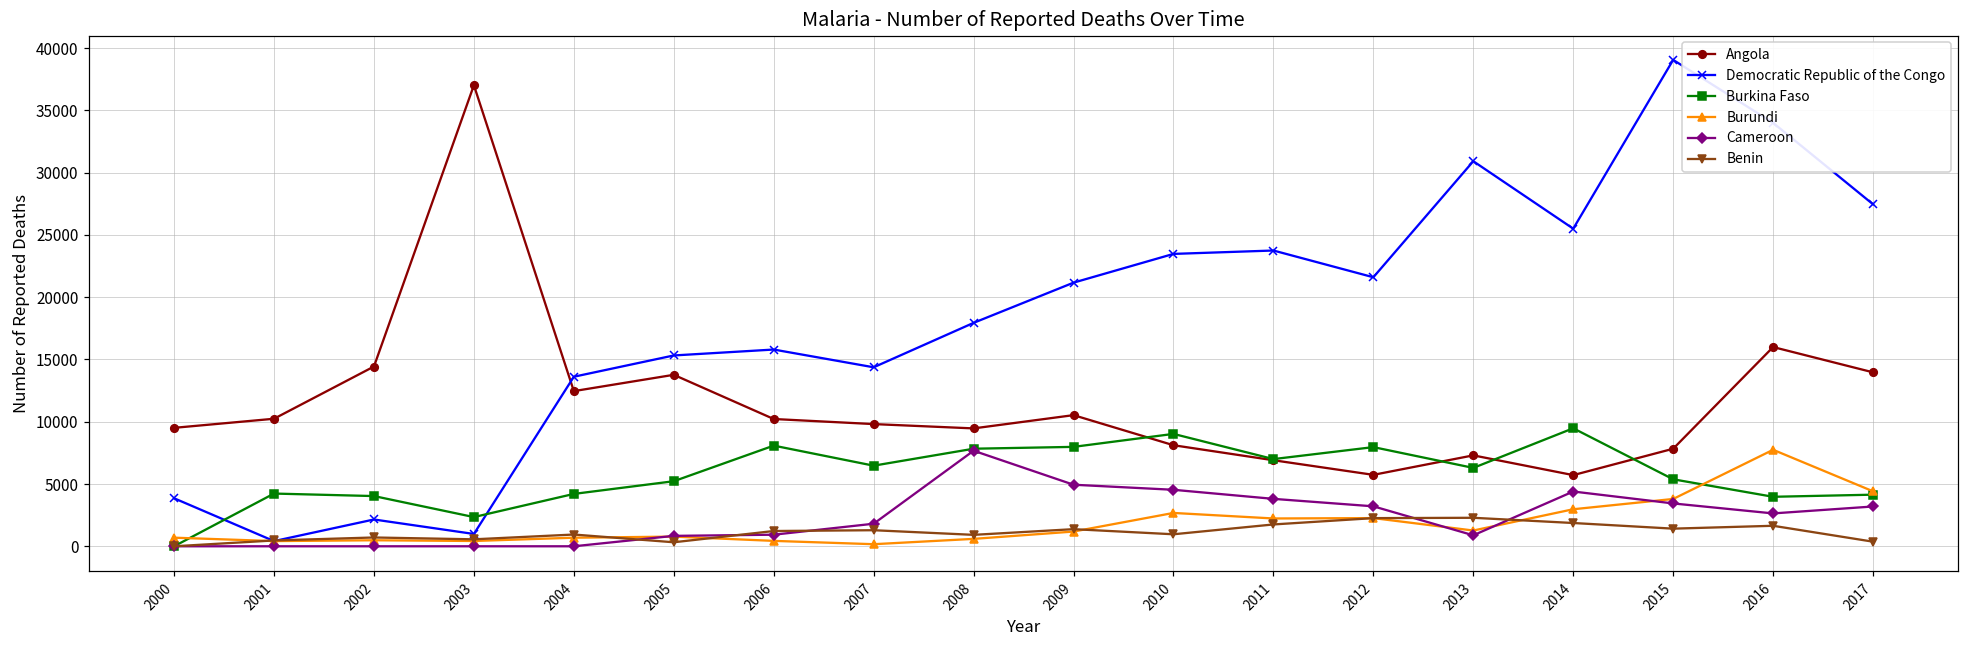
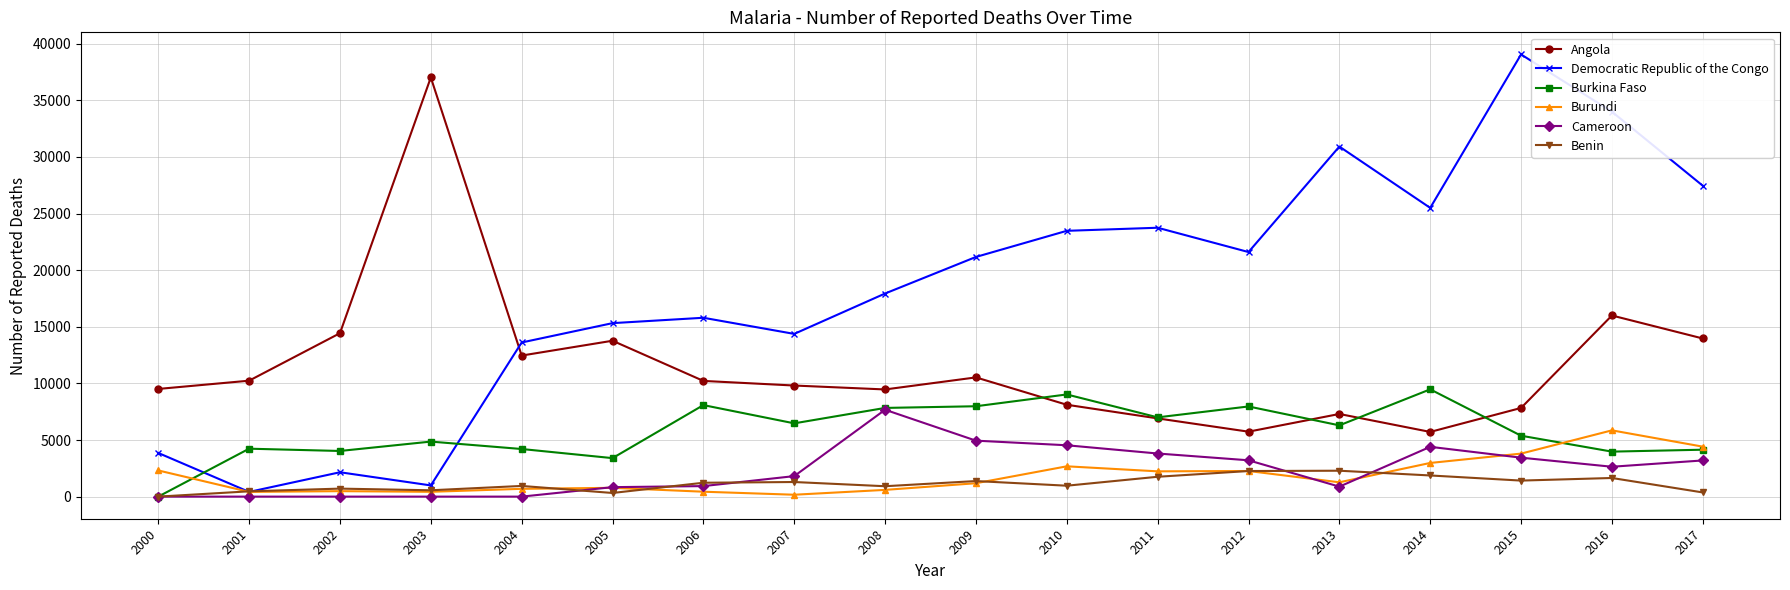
  {
    "Angola": {
      "2000": 9500,
      "2001": 10200,
      "2002": 14400,
      "2003": 37000,
      "2004": 12500,
      "2005": 13800,
      "2006": 10200,
      "2007": 9800,
      "2008": 9500,
      "2009": 10500,
      "2010": 8100,
      "2012": 5700,
      "2013": 7300,
      "2014": 5700,
      "2015": 7800,
      "2016": 16000,
      "2017": 14000
    },
    "Democratic Republic of the Congo": {
      "2000": 3900,
      "2002": 2200,
      "2003": 1000,
      "2004": 13600,
      "2005": 15300,
      "2006": 15800,
      "2007": 14400,
      "2008": 17900,
      "2009": 21200,
      "2010": 23500,
      "2011": 23700,
      "2012": 21600,
      "2013": 30900,
      "2014": 25500,
      "2015": 39100,
      "2017": 27500
    },
    "Burkina Faso": {
      "2001": 4200,
      "2002": 4000,
-     "2003": 2300,
+     "2003": 4900,
      "2004": 4200,
-     "2005": 5200,
+     "2005": 3400,
      "2006": 8100,
      "2007": 6500,
      "2009": 8000,
      "2010": 9000,
      "2012": 8000,
      "2013": 6300,
      "2014": 9500,
      "2015": 5400,
      "2016": 4000,
      "2017": 4100
    },
    "Burundi": {
-     "2000": 700,
+     "2000": 2300,
      "2002": 500,
      "2004": 700,
      "2006": 400,
      "2007": 200,
      "2008": 600,
      "2010": 2700,
      "2011": 2200,
      "2013": 1300,
      "2014": 3000,
      "2015": 3800,
-     "2016": 7700,
+     "2016": 5900,
      "2017": 4400
    },
    "Cameroon": {
      "2001": 0,
      "2002": 0,
      "2003": 0,
      "2004": 0,
      "2006": 900,
      "2007": 1800,
      "2009": 4900,
      "2010": 4500,
      "2011": 3800,
      "2012": 3200,
      "2013": 900,
      "2014": 4400,
      "2015": 3400,
      "2016": 2600,
      "2017": 3200
    },
    "Benin": {
      "2002": 700,
      "2004": 900,
      "2005": 300,
      "2006": 1200,
      "2007": 1300,
      "2008": 900,
      "2010": 1000,
      "2011": 1800,
      "2013": 2300,
      "2014": 1900,
      "2015": 1400,
      "2016": 1600,
      "2017": 400
    }
  }
